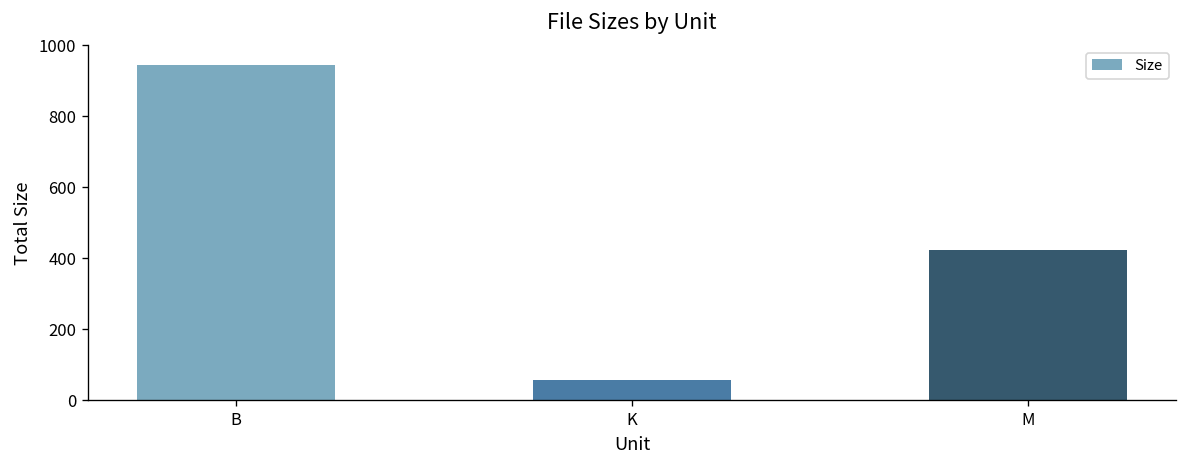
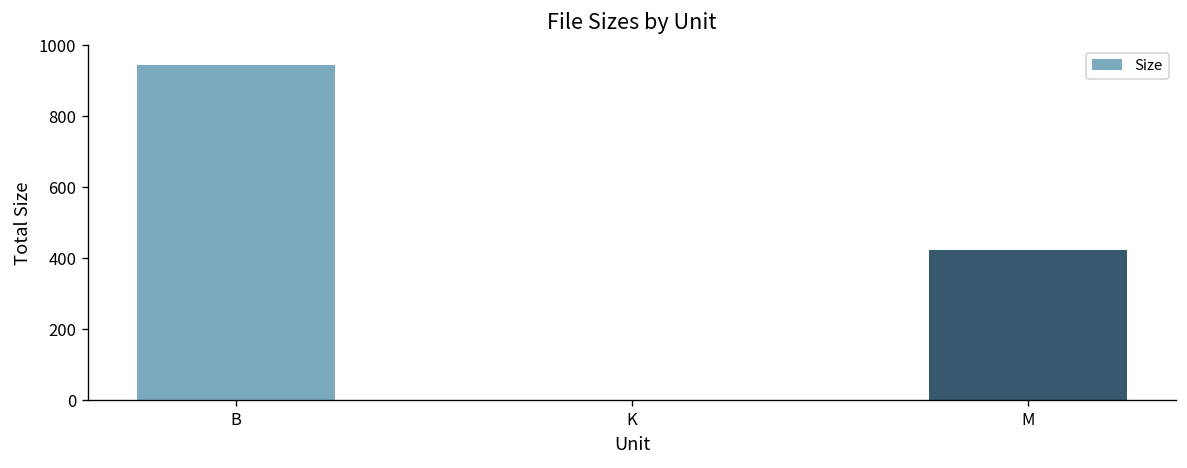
  {
    "B": 940,
-   "K": 60,
+   "K": 0,
    "M": 420
  }
